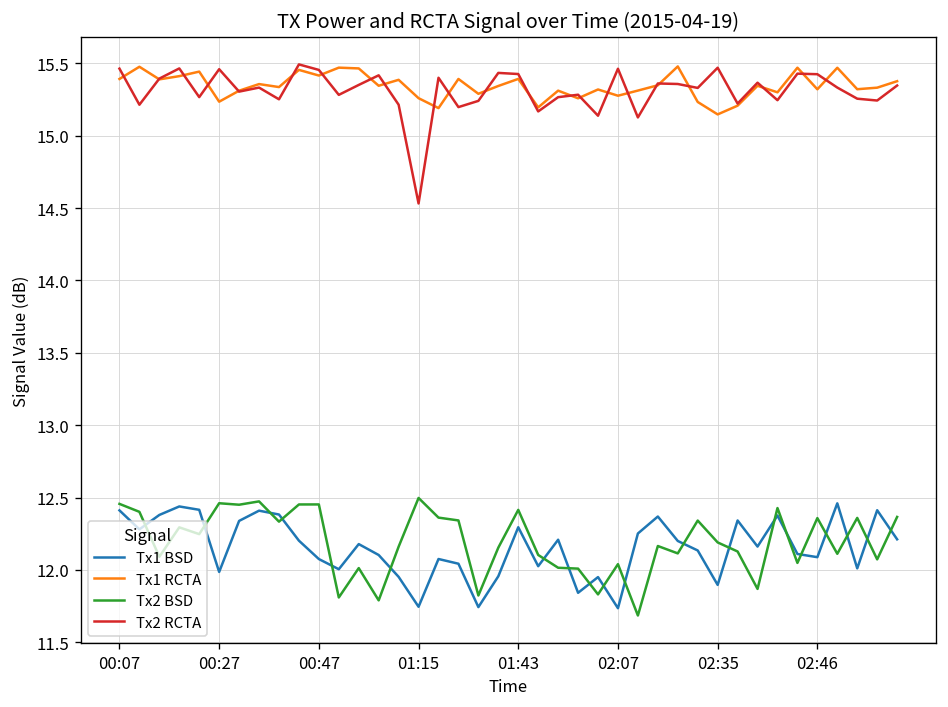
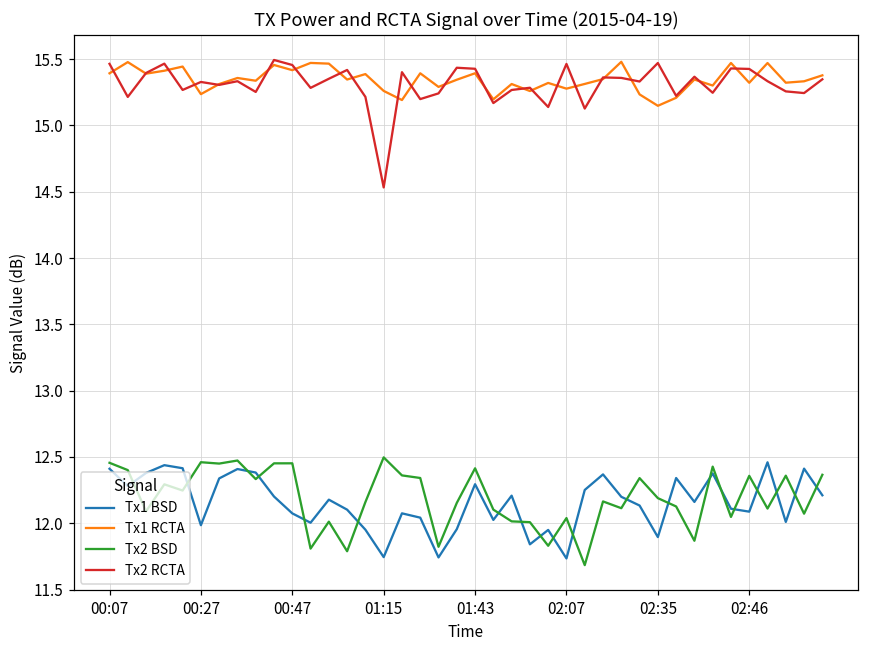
  {
    "Tx1 BSD": {
      "00:07": 12.41,
      "00:27": 11.99,
      "00:47": 12.07,
      "01:15": 11.75,
      "01:43": 12.29,
      "02:07": 11.74,
      "02:35": 11.90,
      "02:46": 12.09
    },
    "Tx1 RCTA": {
      "00:07": 15.39,
      "00:27": 15.24,
      "00:47": 15.42,
      "01:15": 15.26,
      "01:43": 15.39,
      "02:07": 15.28,
      "02:35": 15.15,
      "02:46": 15.32
    },
    "Tx2 BSD": {
      "00:07": 12.46,
      "00:27": 12.46,
      "00:47": 12.45,
      "01:15": 12.50,
      "01:43": 12.41,
      "02:07": 12.04,
      "02:35": 12.19,
      "02:46": 12.36
    },
    "Tx2 RCTA": {
      "00:07": 15.46,
-     "00:27": 15.46,
+     "00:27": 15.33,
      "00:47": 15.46,
      "01:15": 14.53,
      "01:43": 15.43,
      "02:07": 15.46,
      "02:35": 15.47,
      "02:46": 15.43
    }
  }
